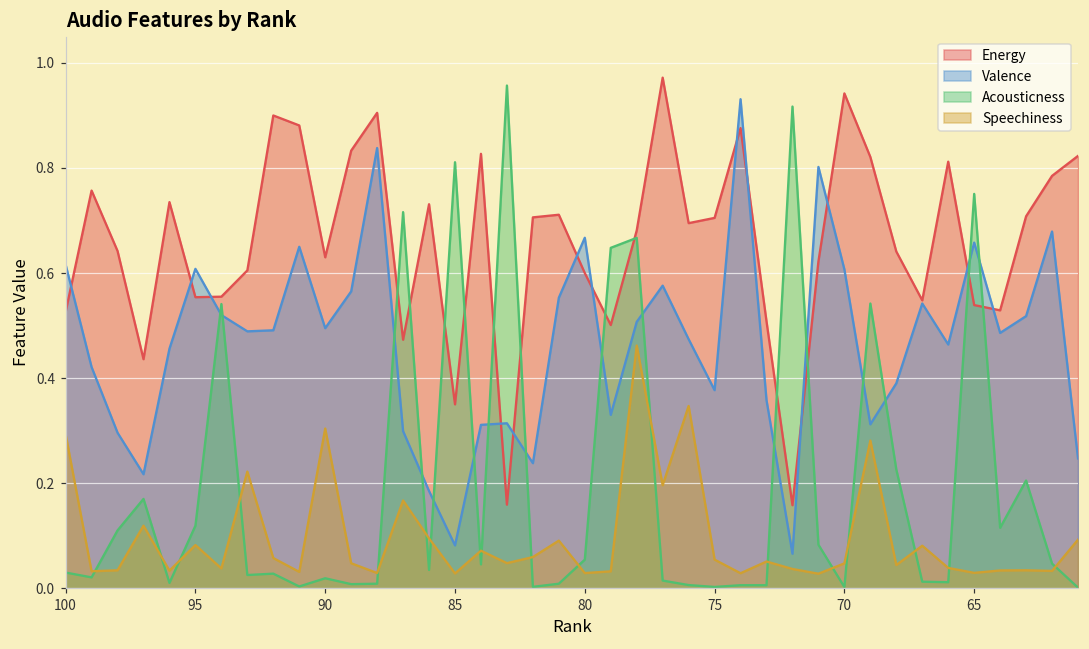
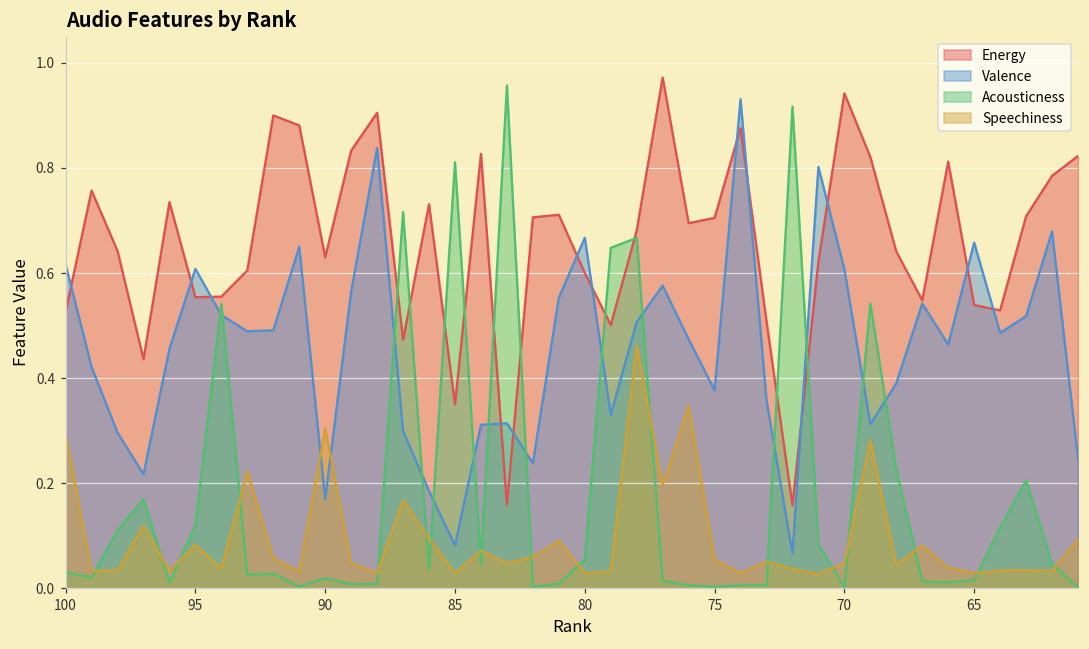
  {
    "Valence": {
      "100": 0.62,
      "95": 0.61,
-     "90": 0.50,
+     "90": 0.17,
      "85": 0.08,
      "80": 0.67,
      "75": 0.38,
      "70": 0.61,
      "65": 0.66
    },
    "Acousticness": {
      "100": 0.03,
      "95": 0.12,
      "90": 0.02,
      "85": 0.81,
      "80": 0.05,
      "75": 0.00,
      "70": 0.00,
-     "65": 0.75
+     "65": 0.01
    }
  }
